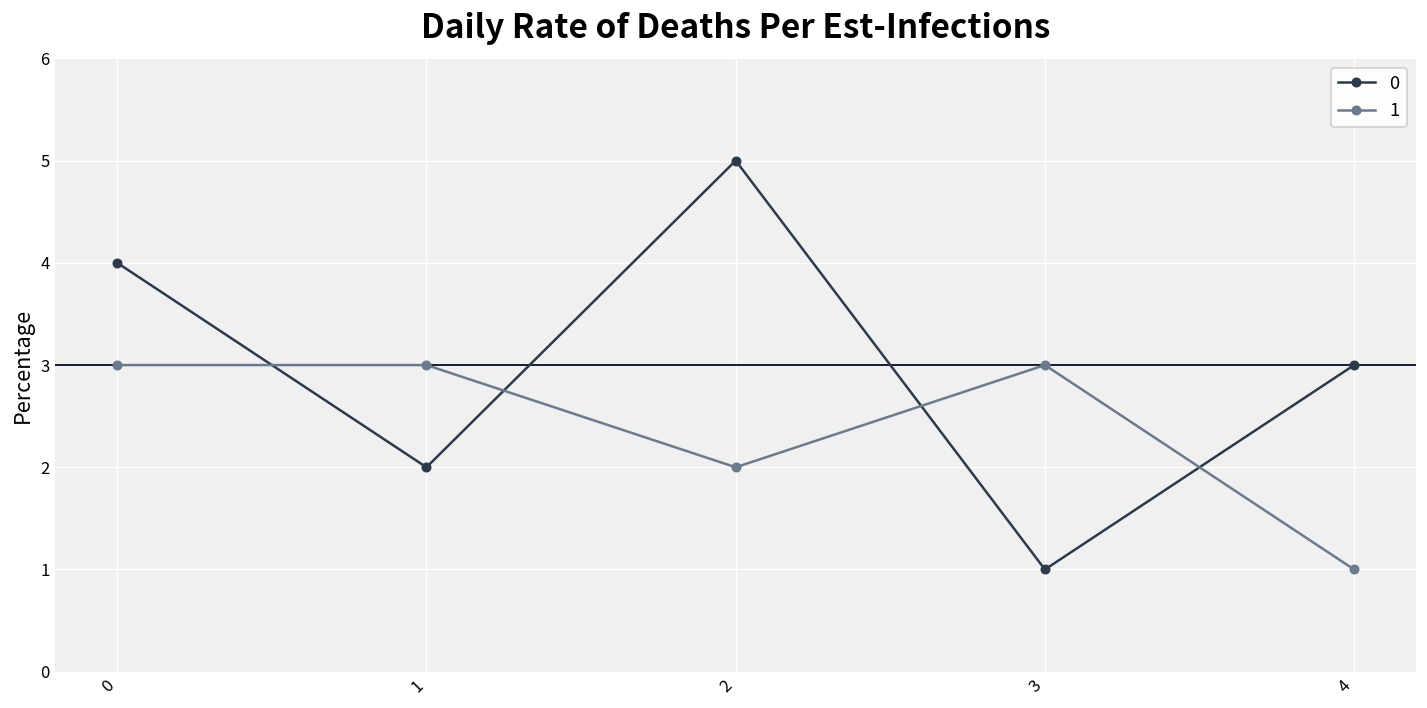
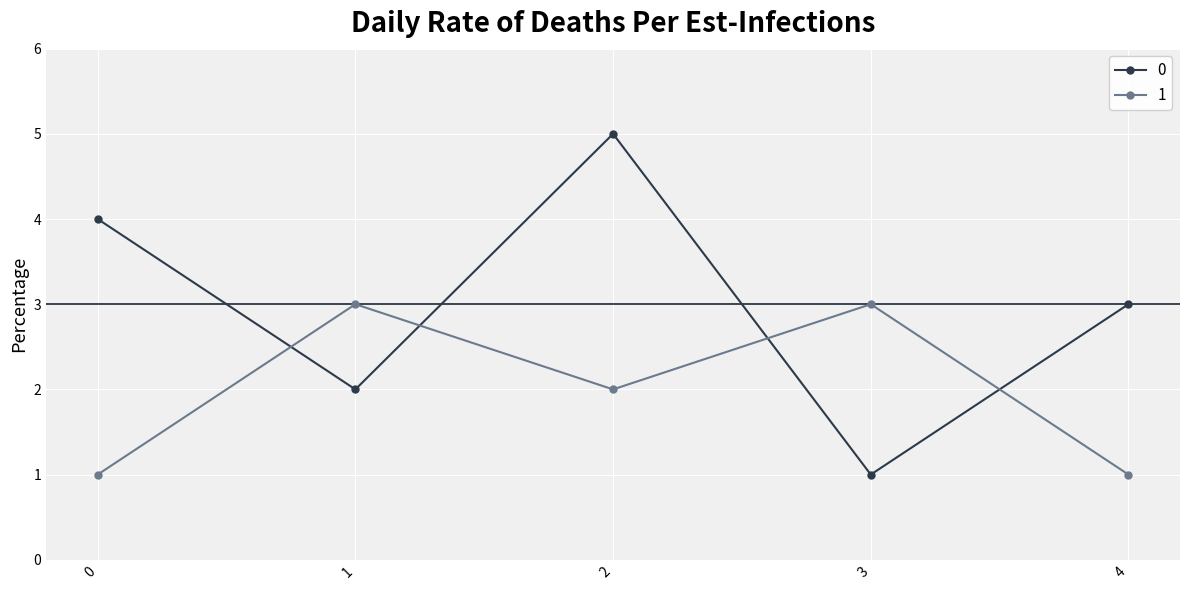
  {
    "0": {
      "0": 4,
      "1": 2,
      "2": 5,
      "3": 1,
      "4": 3
    },
    "1": {
-     "0": 3,
+     "0": 1,
      "1": 3,
      "2": 2,
      "3": 3,
      "4": 1
    }
  }
